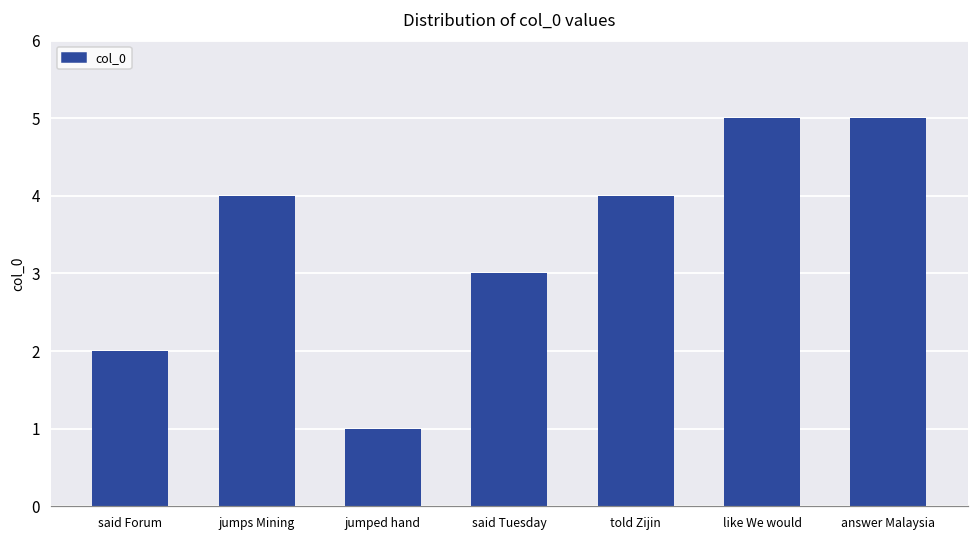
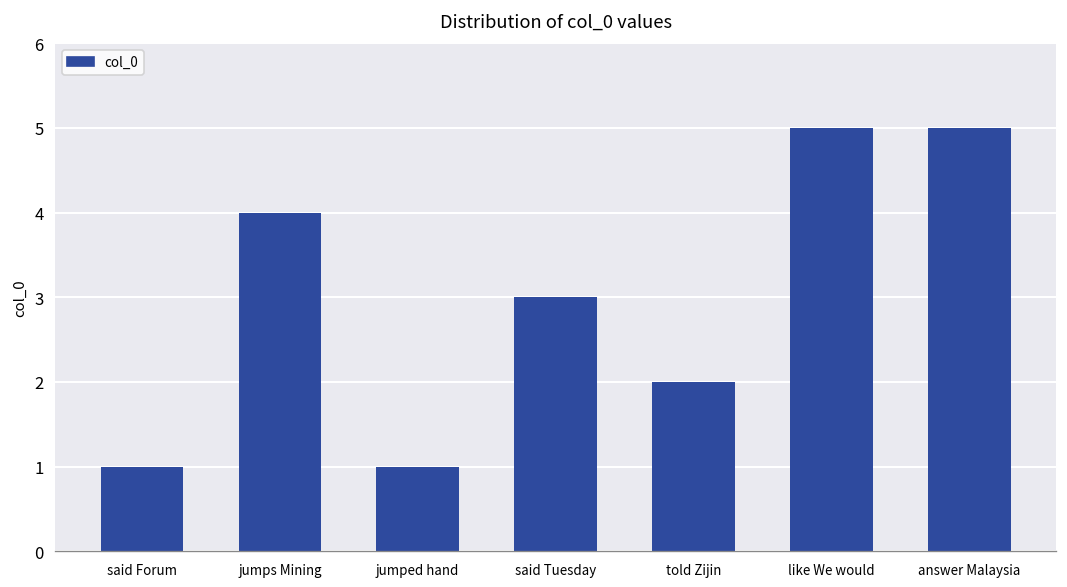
  {
-   "said Forum": 2,
+   "said Forum": 1,
    "jumps Mining": 4,
    "jumped hand": 1,
    "said Tuesday": 3,
-   "told Zijin": 4,
+   "told Zijin": 2,
    "like We would": 5,
    "answer Malaysia": 5
  }
